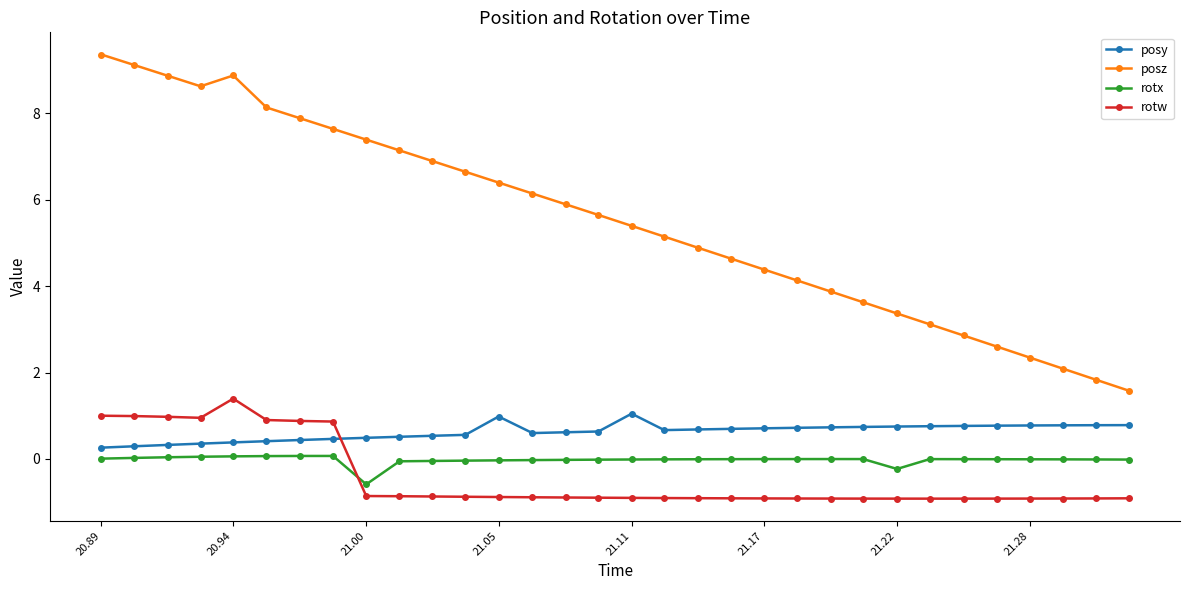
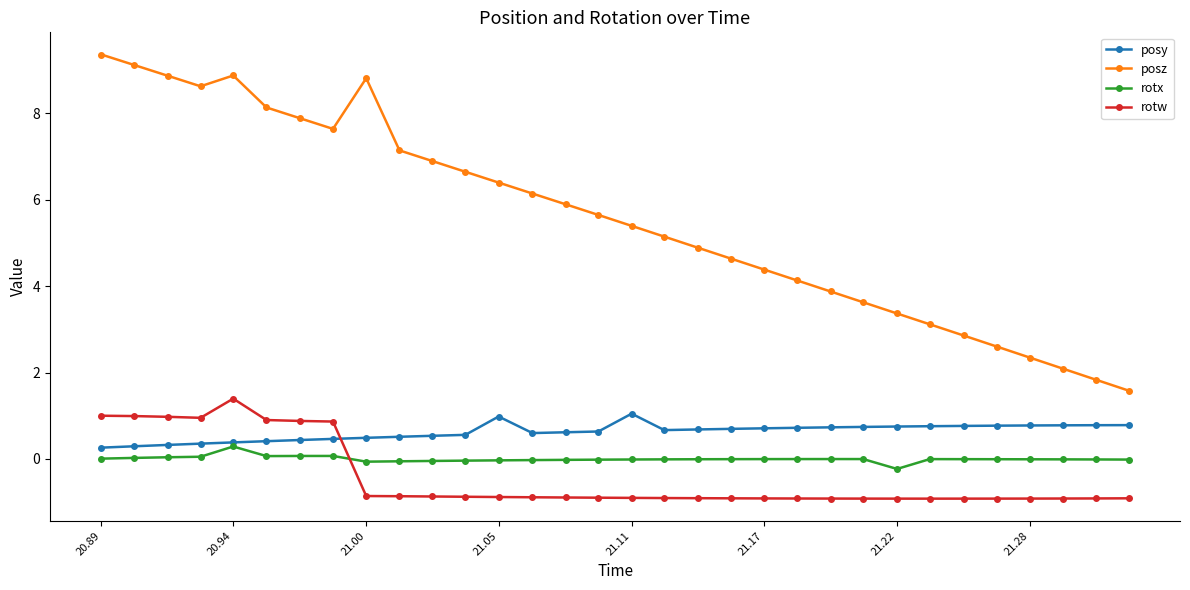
  {
    "posy": {
      "20.89": 0.3,
      "20.94": 0.4,
      "21.00": 0.5,
      "21.05": 1.0,
      "21.11": 1.0,
      "21.17": 0.7,
      "21.22": 0.7,
      "21.28": 0.8
    },
    "posz": {
      "20.89": 9.4,
      "20.94": 8.9,
-     "21.00": 7.4,
+     "21.00": 8.8,
      "21.05": 6.4,
      "21.11": 5.4,
      "21.17": 4.4,
      "21.22": 3.4,
      "21.28": 2.3
    },
    "rotx": {
      "20.89": 0.0,
-     "20.94": 0.1,
-     "21.00": -0.6,
+     "20.94": 0.3,
+     "21.00": -0.1,
      "21.05": 0.0,
      "21.11": 0.0,
      "21.17": 0.0,
      "21.22": -0.2,
      "21.28": 0.0
    },
    "rotw": {
      "20.89": 1.0,
      "20.94": 1.4,
      "21.00": -0.9,
      "21.05": -0.9,
      "21.11": -0.9,
      "21.17": -0.9,
      "21.22": -0.9,
      "21.28": -0.9
    }
  }
